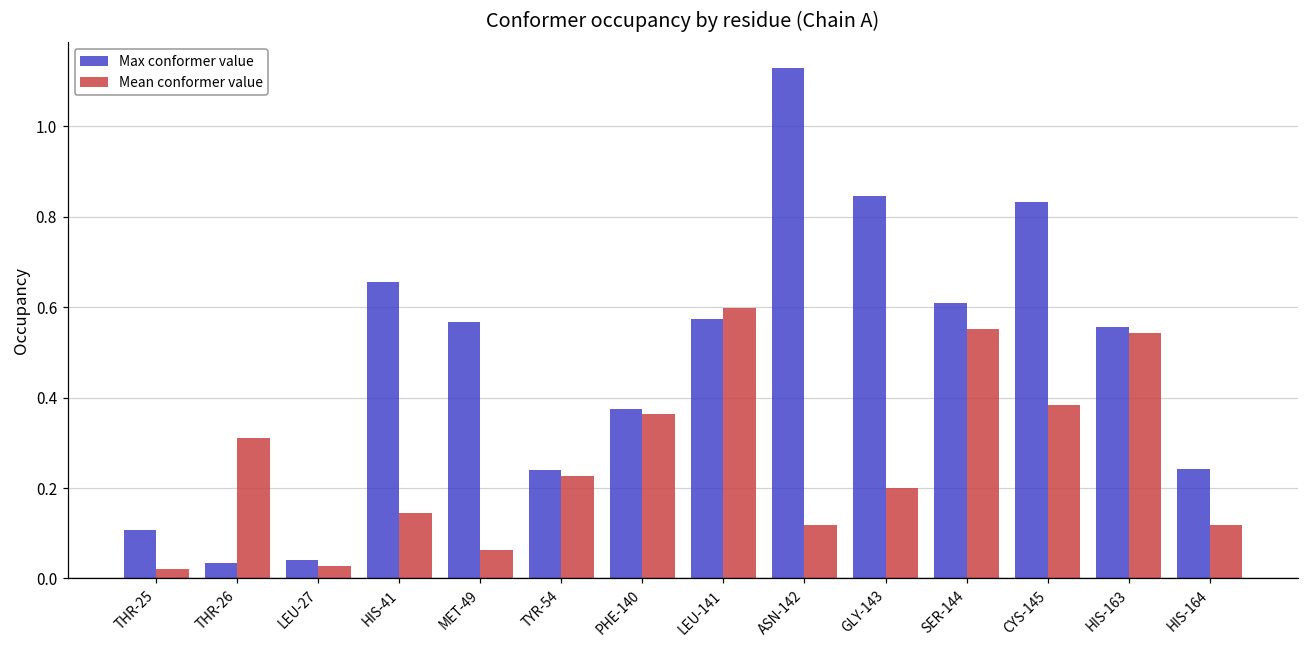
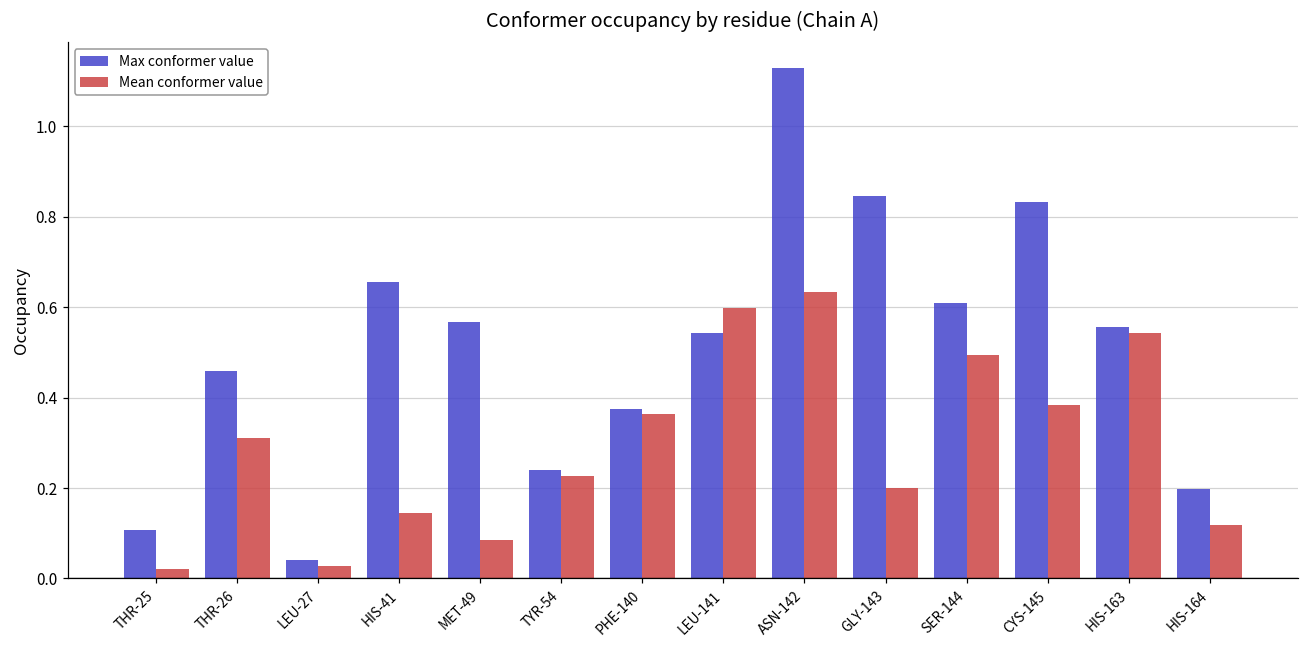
  {
    "Max conformer value": {
      "THR-25": 0.11,
-     "THR-26": 0.03,
+     "THR-26": 0.46,
      "LEU-27": 0.04,
      "HIS-41": 0.65,
      "MET-49": 0.57,
      "TYR-54": 0.24,
      "PHE-140": 0.37,
-     "LEU-141": 0.57,
+     "LEU-141": 0.54,
      "ASN-142": 1.13,
      "GLY-143": 0.85,
      "SER-144": 0.61,
      "CYS-145": 0.83,
      "HIS-163": 0.56,
-     "HIS-164": 0.24
+     "HIS-164": 0.20
    },
    "Mean conformer value": {
      "THR-25": 0.02,
      "THR-26": 0.31,
      "LEU-27": 0.03,
      "HIS-41": 0.15,
-     "MET-49": 0.06,
+     "MET-49": 0.08,
      "TYR-54": 0.23,
      "PHE-140": 0.36,
      "LEU-141": 0.60,
-     "ASN-142": 0.12,
+     "ASN-142": 0.63,
      "GLY-143": 0.20,
-     "SER-144": 0.55,
+     "SER-144": 0.49,
      "CYS-145": 0.38,
      "HIS-163": 0.54,
      "HIS-164": 0.12
    }
  }
